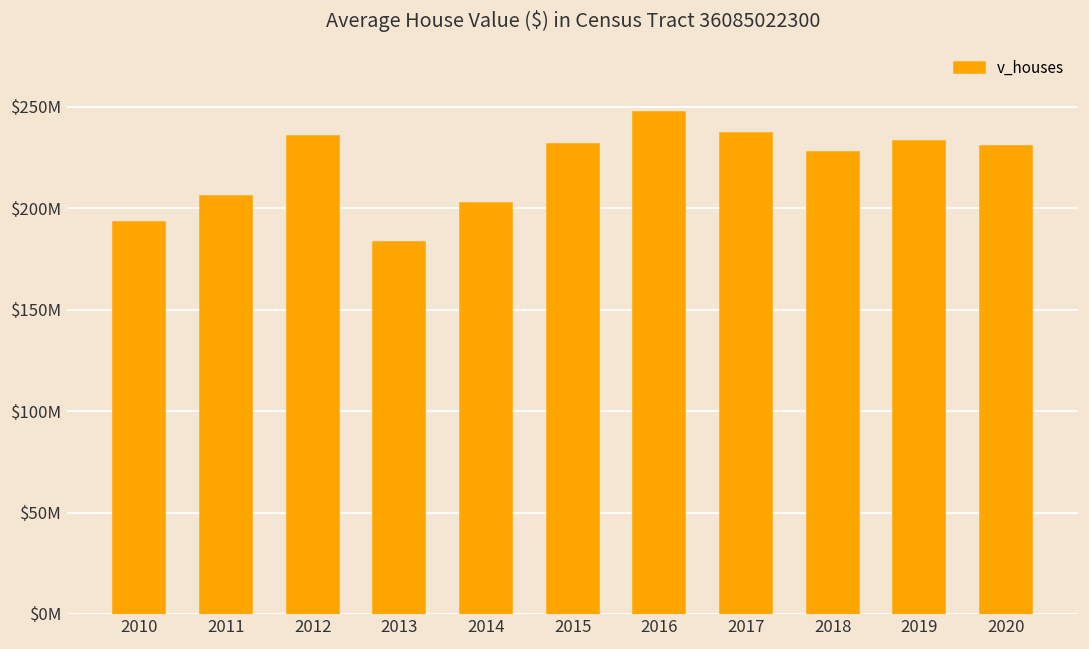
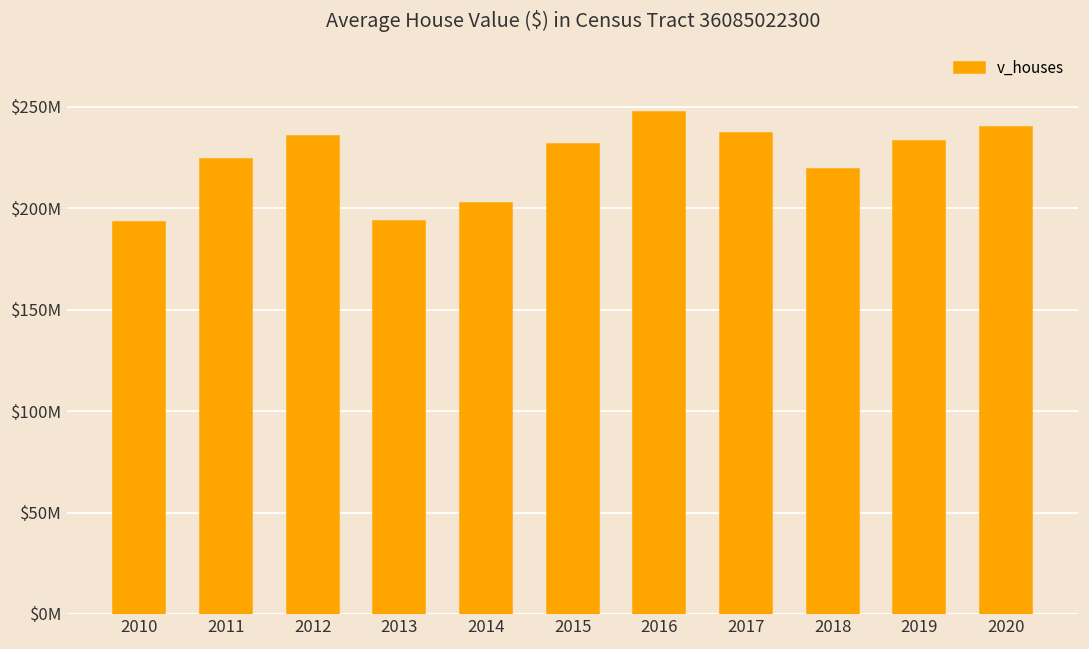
  {
    "2010": "$193000000",
-   "2011": "$206000000",
+   "2011": "$224000000",
    "2012": "$236000000",
-   "2013": "$184000000",
+   "2013": "$194000000",
    "2014": "$203000000",
    "2015": "$232000000",
    "2016": "$248000000",
    "2017": "$237000000",
-   "2018": "$228000000",
+   "2018": "$219000000",
    "2019": "$233000000",
-   "2020": "$231000000"
+   "2020": "$240000000"
  }
